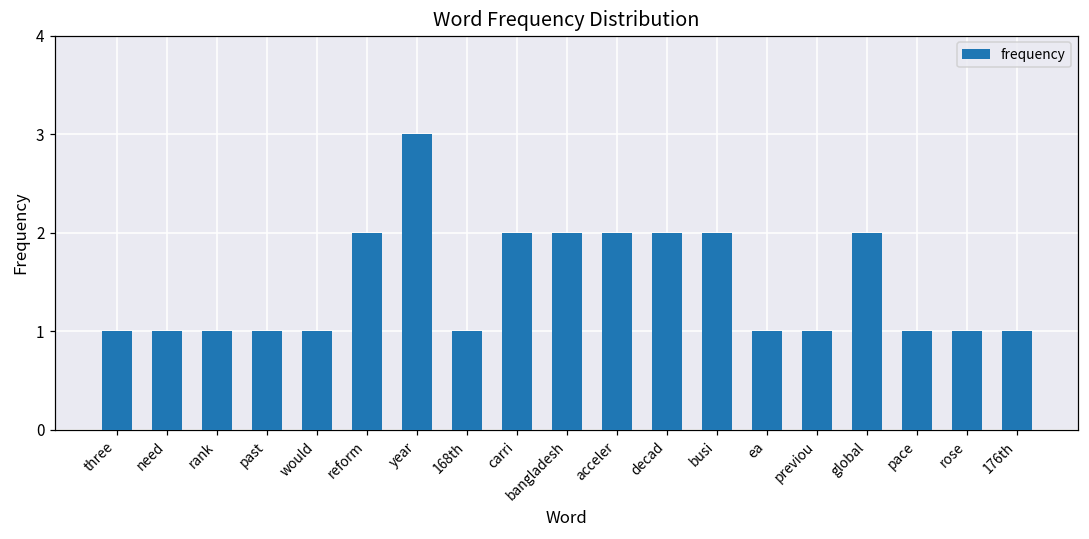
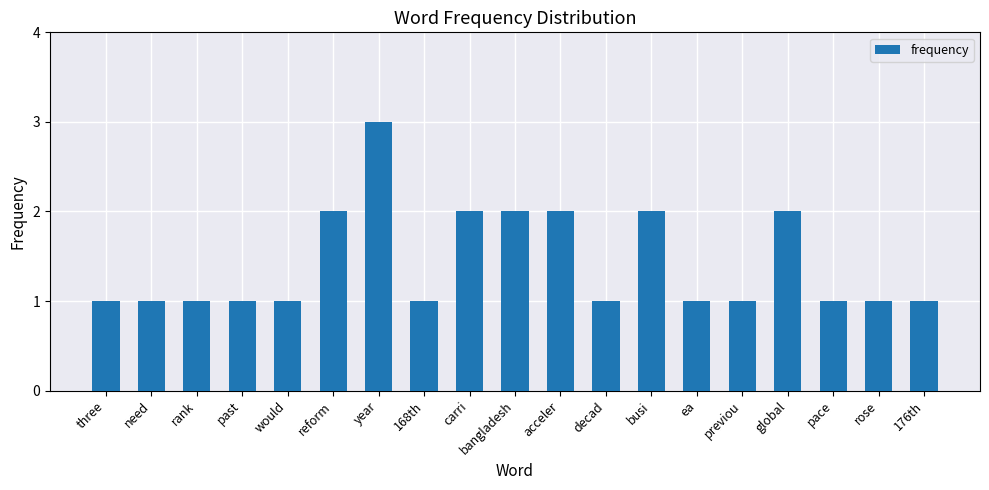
  {
    "three": 1,
    "need": 1,
    "rank": 1,
    "past": 1,
    "would": 1,
    "reform": 2,
    "year": 3,
    "168th": 1,
    "carri": 2,
    "bangladesh": 2,
    "acceler": 2,
-   "decad": 2,
+   "decad": 1,
    "busi": 2,
    "ea": 1,
    "previou": 1,
    "global": 2,
    "pace": 1,
    "rose": 1,
    "176th": 1
  }
